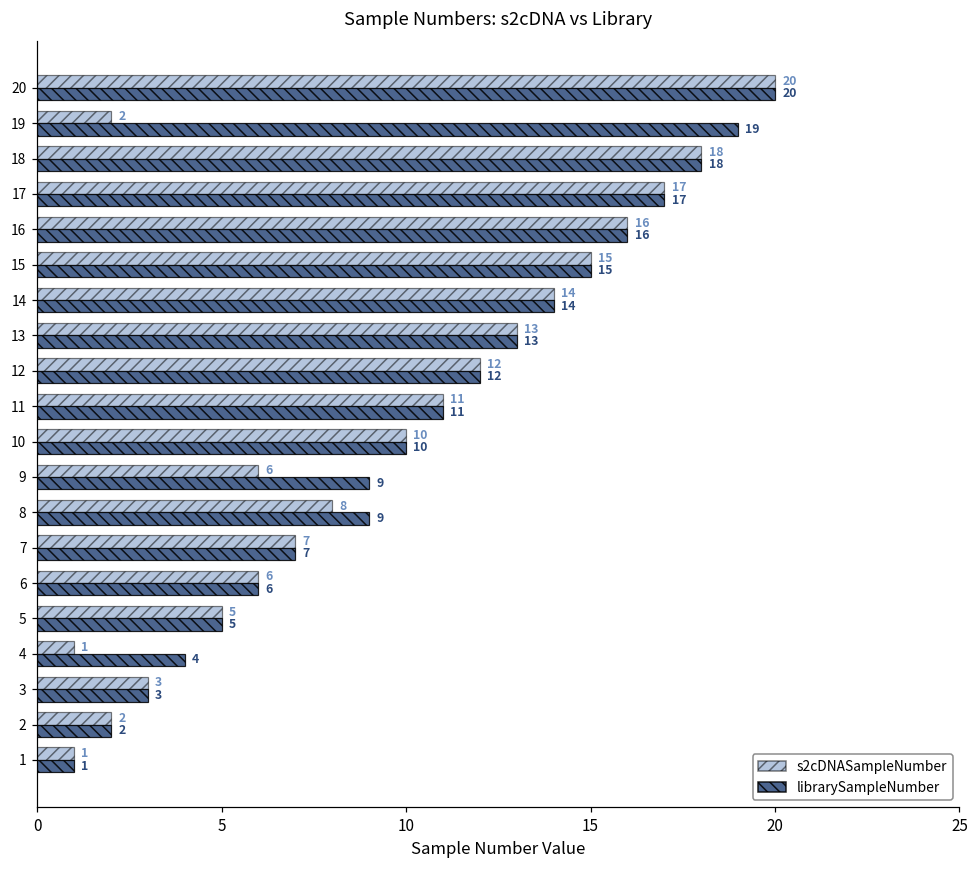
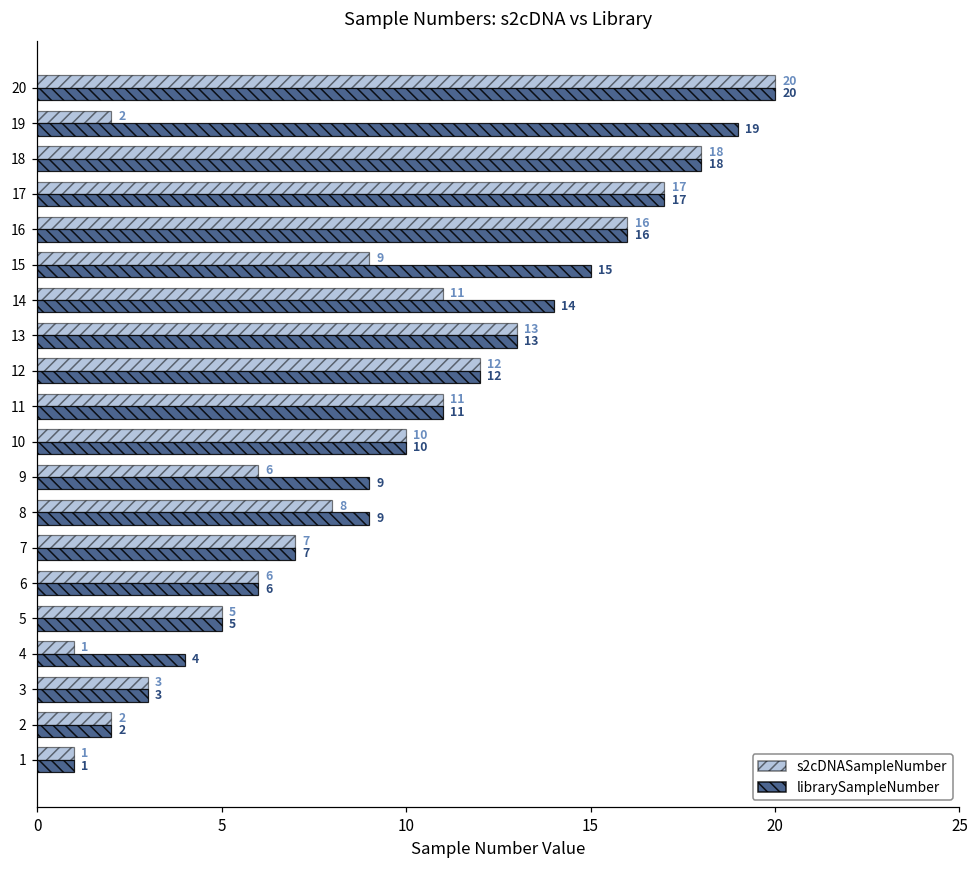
  {
    "s2cDNASampleNumber": {
      "20": 20,
      "19": 2,
      "18": 18,
      "17": 17,
      "16": 16,
-     "15": 15,
-     "14": 14,
+     "15": 9,
+     "14": 11,
      "13": 13,
      "12": 12,
      "11": 11,
      "10": 10,
      "9": 6,
      "8": 8,
      "7": 7,
      "6": 6,
      "5": 5,
      "4": 1,
      "3": 3,
      "2": 2,
      "1": 1
    },
    "librarySampleNumber": {
      "20": 20,
      "19": 19,
      "18": 18,
      "17": 17,
      "16": 16,
      "15": 15,
      "14": 14,
      "13": 13,
      "12": 12,
      "11": 11,
      "10": 10,
      "9": 9,
      "8": 9,
      "7": 7,
      "6": 6,
      "5": 5,
      "4": 4,
      "3": 3,
      "2": 2,
      "1": 1
    }
  }
